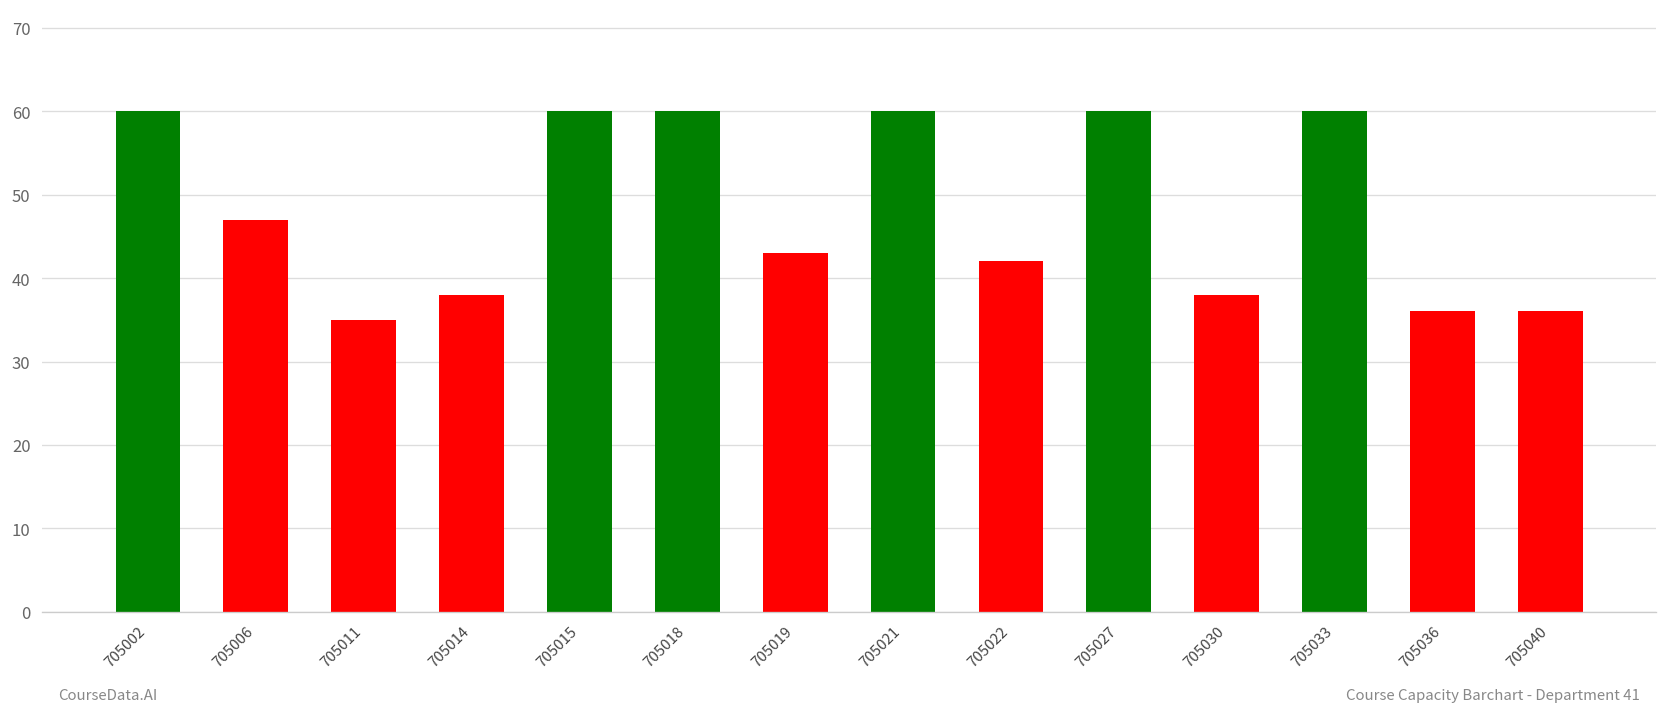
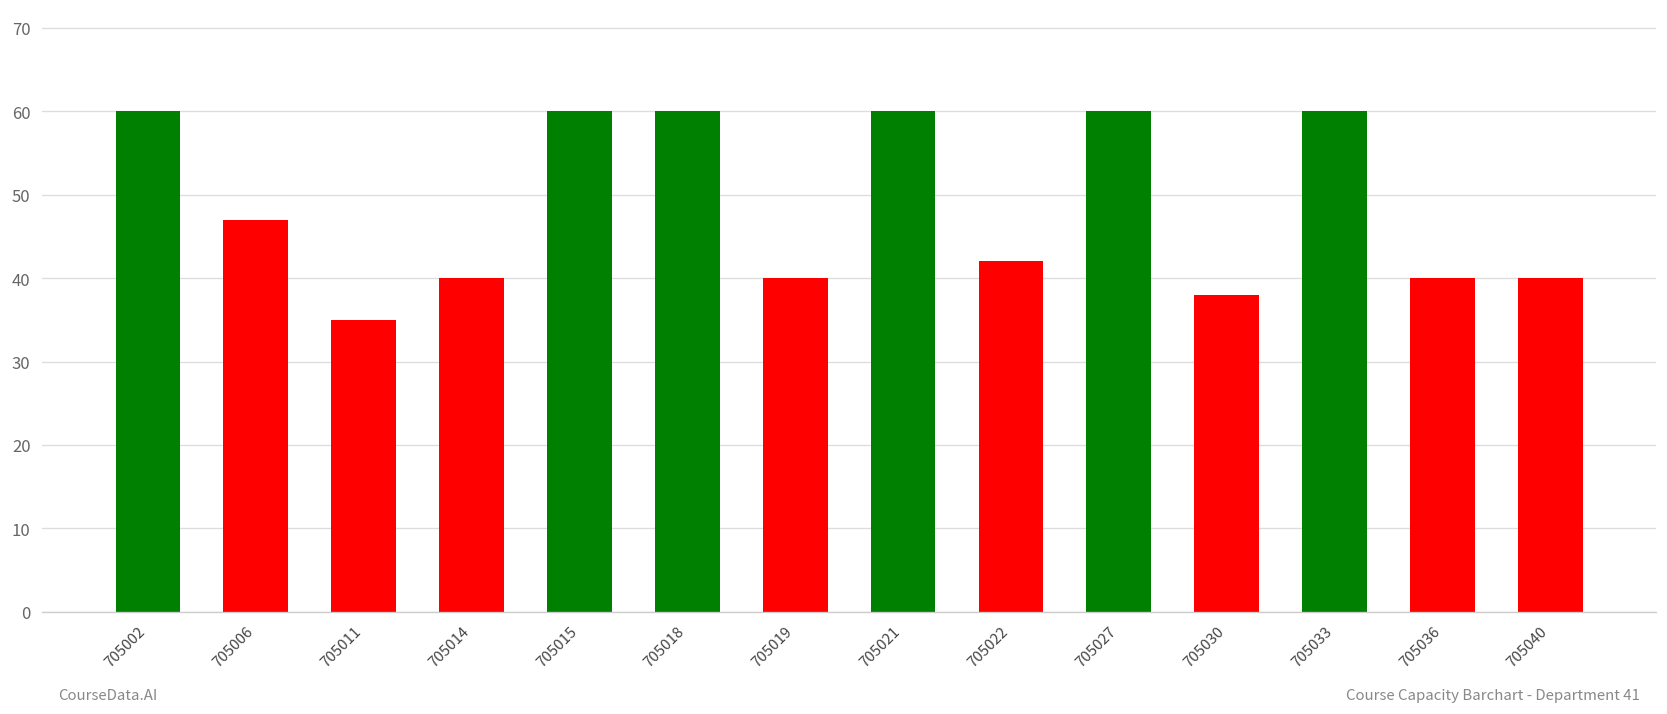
  {
    "705002": 60,
    "705006": 47,
    "705011": 35,
-   "705014": 38,
+   "705014": 40,
    "705015": 60,
    "705018": 60,
-   "705019": 43,
+   "705019": 40,
    "705021": 60,
    "705022": 42,
    "705027": 60,
    "705030": 38,
    "705033": 60,
-   "705036": 36,
-   "705040": 36
+   "705036": 40,
+   "705040": 40
  }
